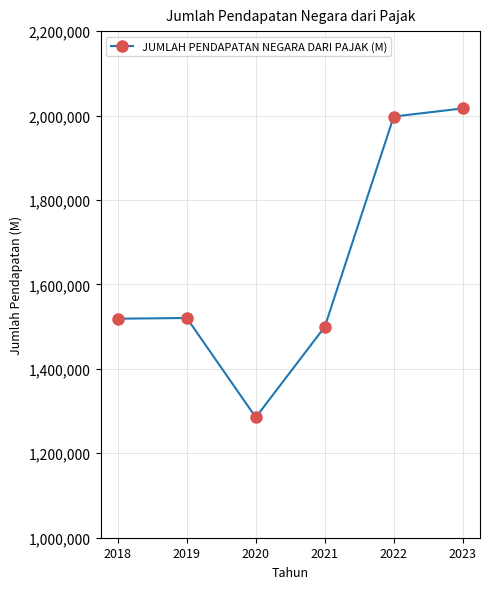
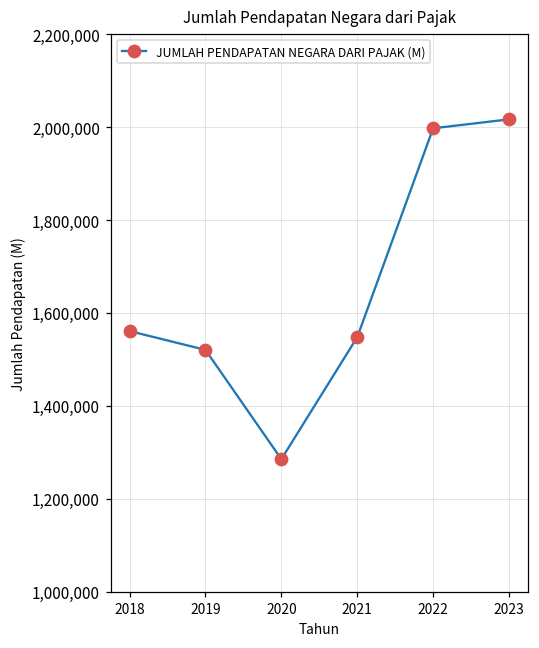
  {
-   "2018": "1,520,000",
+   "2018": "1,560,000",
    "2019": "1,520,000",
    "2020": "1,290,000",
-   "2021": "1,500,000",
+   "2021": "1,550,000",
    "2022": "2,000,000",
    "2023": "2,020,000"
  }
